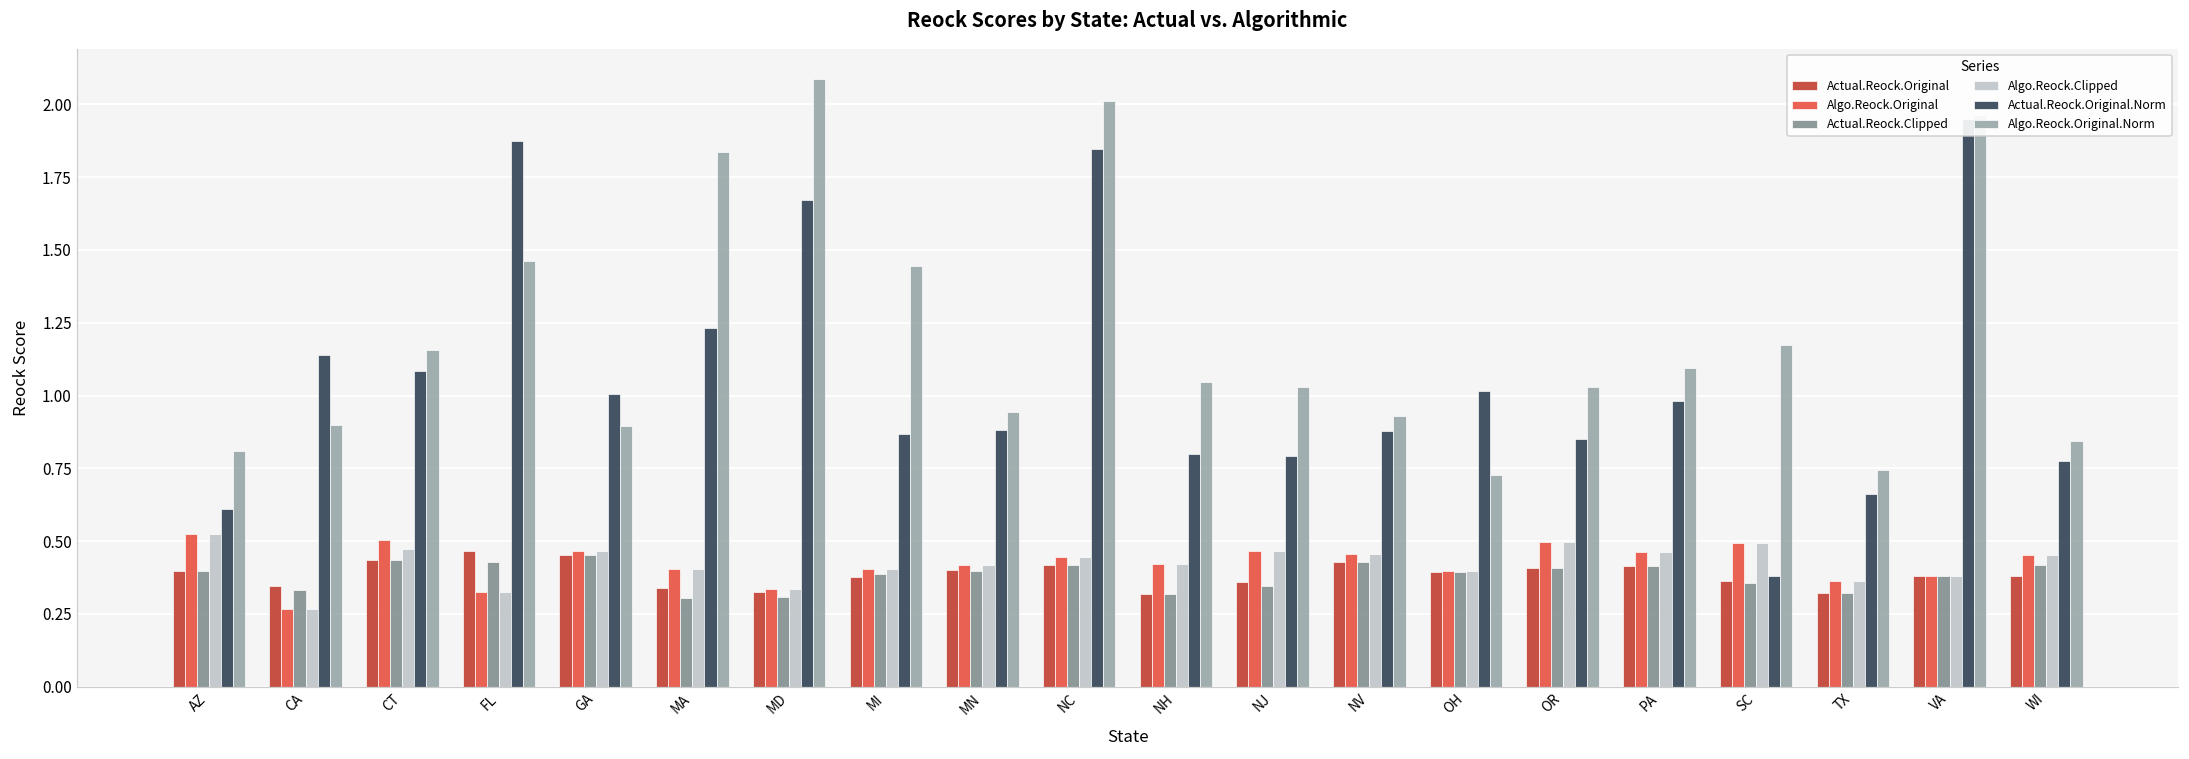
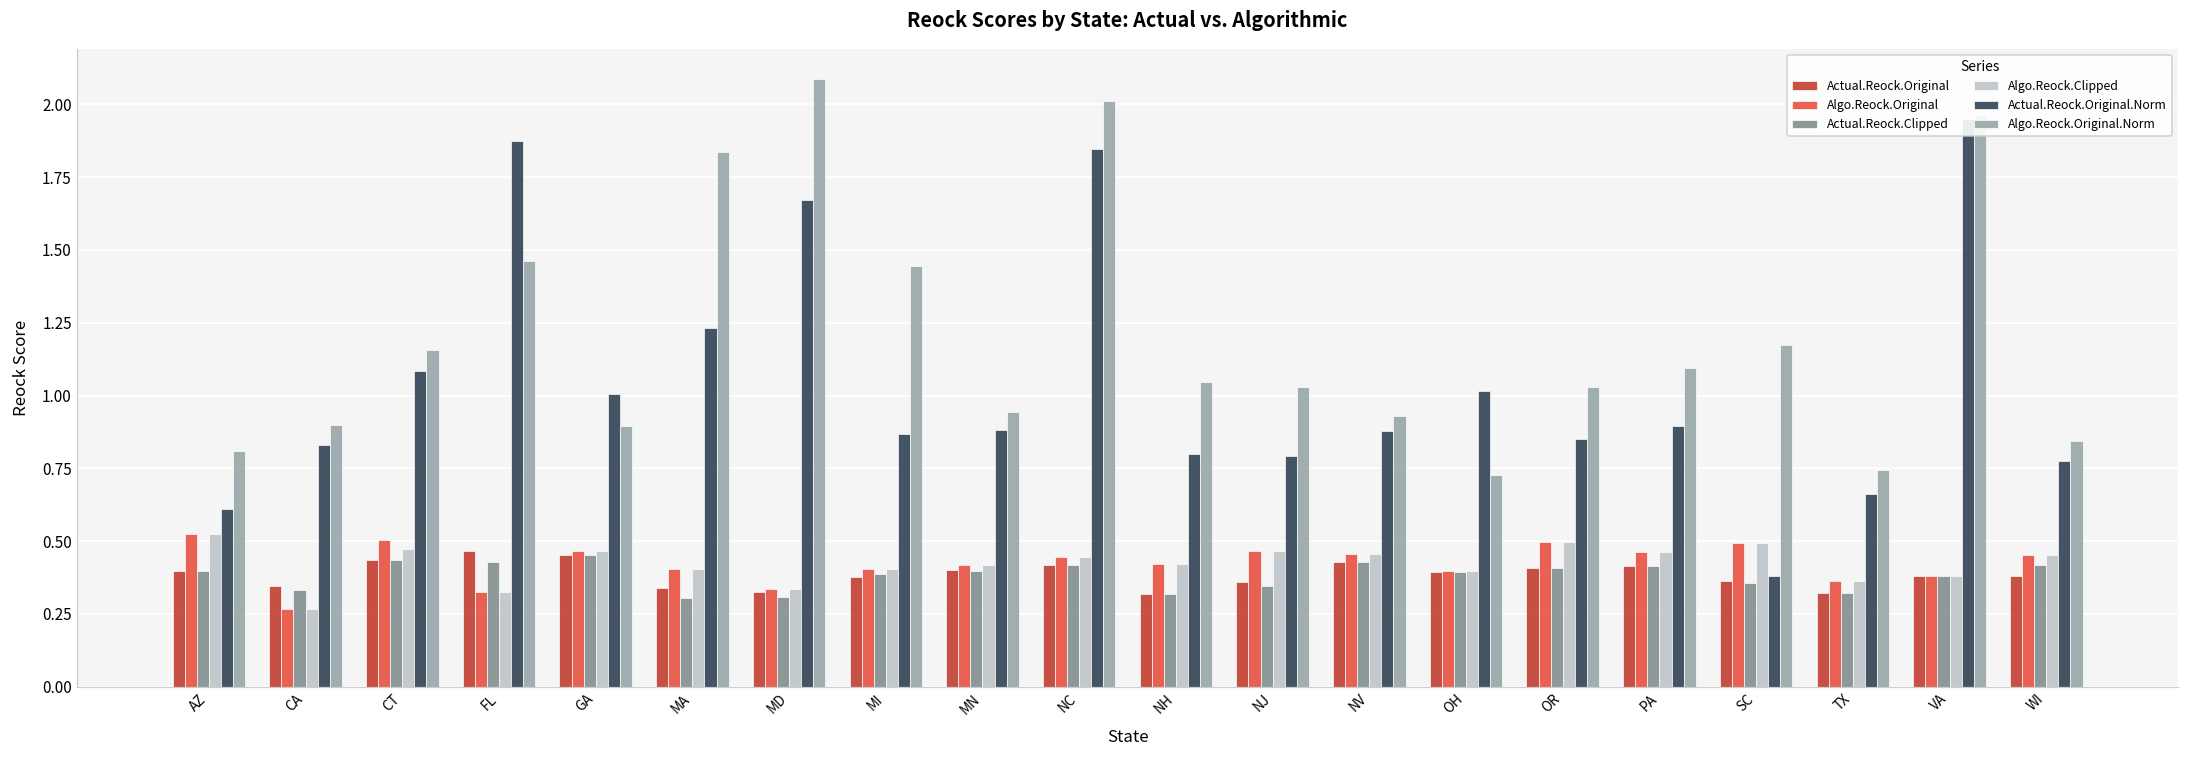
  {
    "Actual.Reock.Original.Norm": {
      "AZ": 0.61,
-     "CA": 1.14,
+     "CA": 0.83,
      "CT": 1.08,
      "FL": 1.87,
      "GA": 1.01,
      "MA": 1.23,
      "MD": 1.67,
      "MI": 0.87,
      "MN": 0.88,
      "NC": 1.85,
      "NH": 0.80,
      "NJ": 0.79,
      "NV": 0.88,
      "OH": 1.02,
      "OR": 0.85,
-     "PA": 0.98,
+     "PA": 0.90,
      "SC": 0.38,
      "TX": 0.66,
      "WI": 0.78
    }
  }
